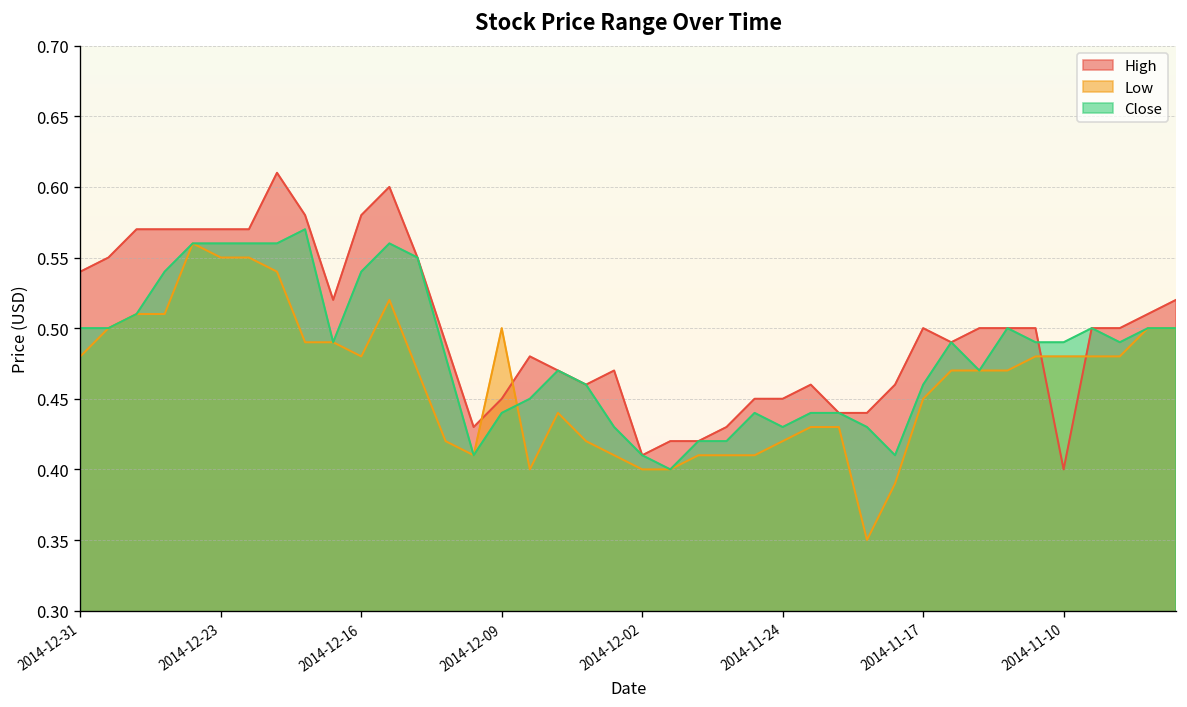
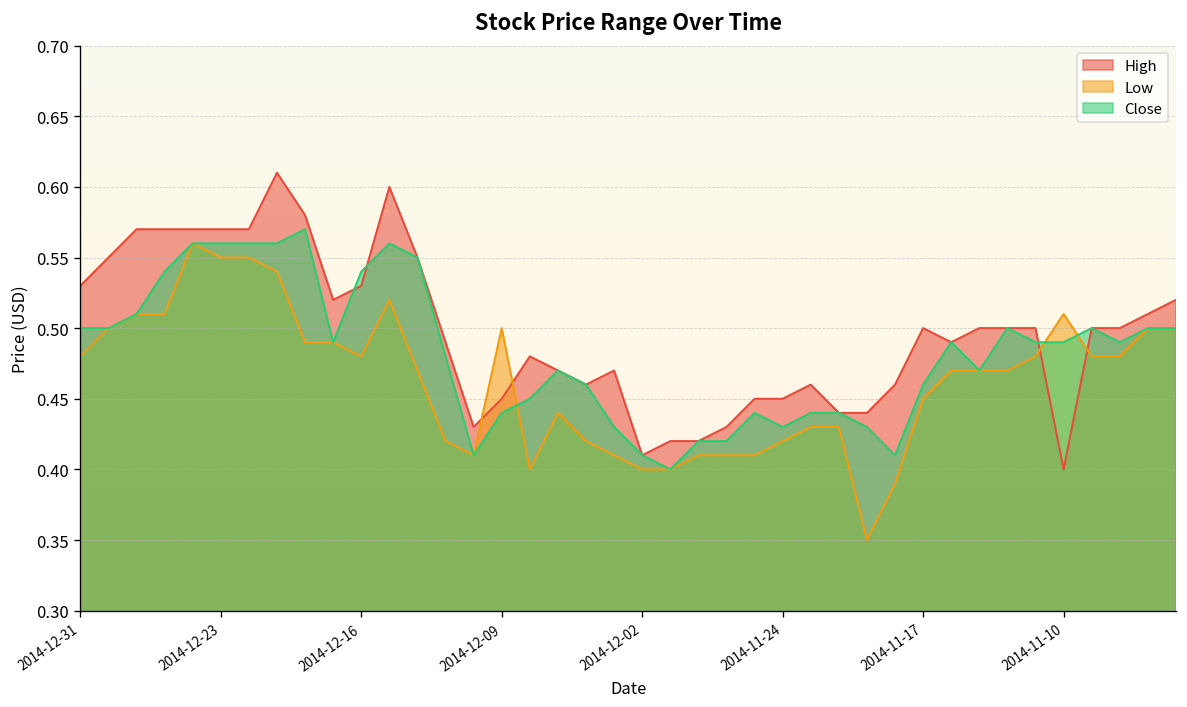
  {
    "High": {
-     "2014-12-31": 0.54,
+     "2014-12-31": 0.53,
      "2014-12-23": 0.57,
-     "2014-12-16": 0.58,
+     "2014-12-16": 0.53,
      "2014-12-09": 0.45,
      "2014-11-24": 0.45,
      "2014-11-17": 0.50,
      "2014-11-10": 0.40
    },
    "Low": {
      "2014-12-31": 0.48,
      "2014-12-23": 0.55,
      "2014-12-16": 0.48,
      "2014-12-09": 0.50,
      "2014-12-02": 0.40,
      "2014-11-24": 0.42,
      "2014-11-17": 0.45,
-     "2014-11-10": 0.48
+     "2014-11-10": 0.51
    },
    "Close": {
      "2014-12-31": 0.50,
      "2014-12-23": 0.56,
      "2014-12-16": 0.54,
      "2014-12-09": 0.44,
      "2014-11-24": 0.43,
      "2014-11-17": 0.46,
      "2014-11-10": 0.49
    }
  }
